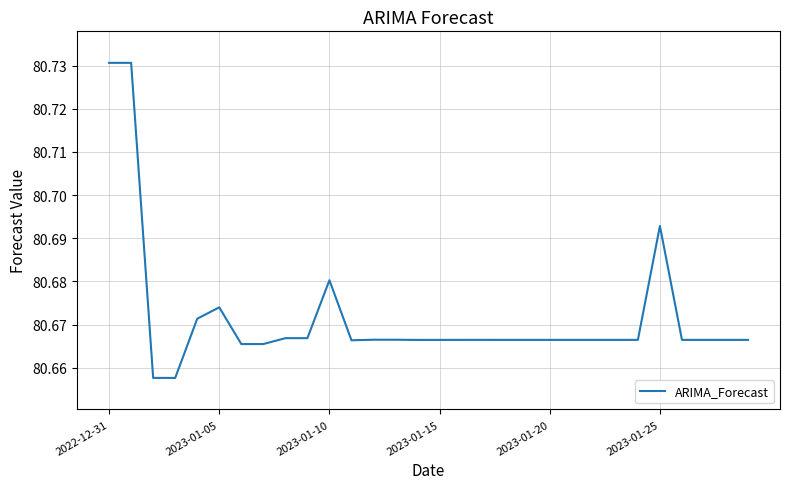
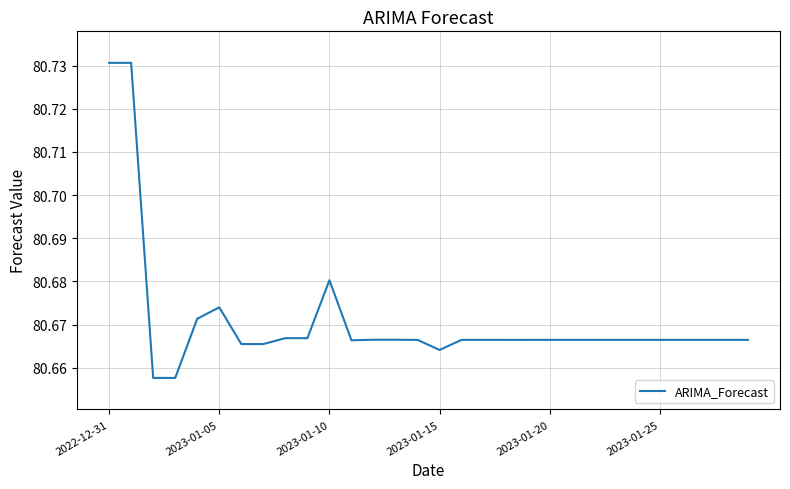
  {
    "2022-12-31": 80.731,
    "2023-01-05": 80.674,
    "2023-01-10": 80.680,
-   "2023-01-15": 80.666,
+   "2023-01-15": 80.664,
    "2023-01-20": 80.666,
-   "2023-01-25": 80.693
+   "2023-01-25": 80.666
  }
